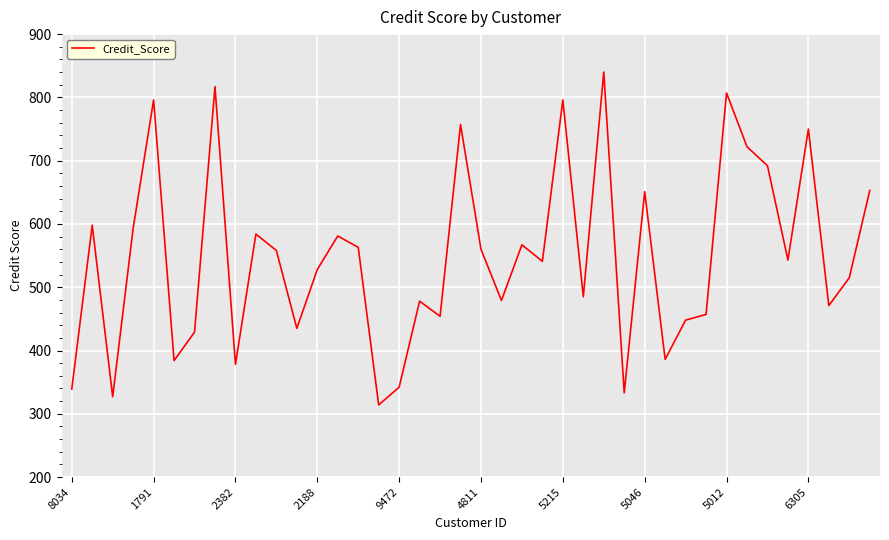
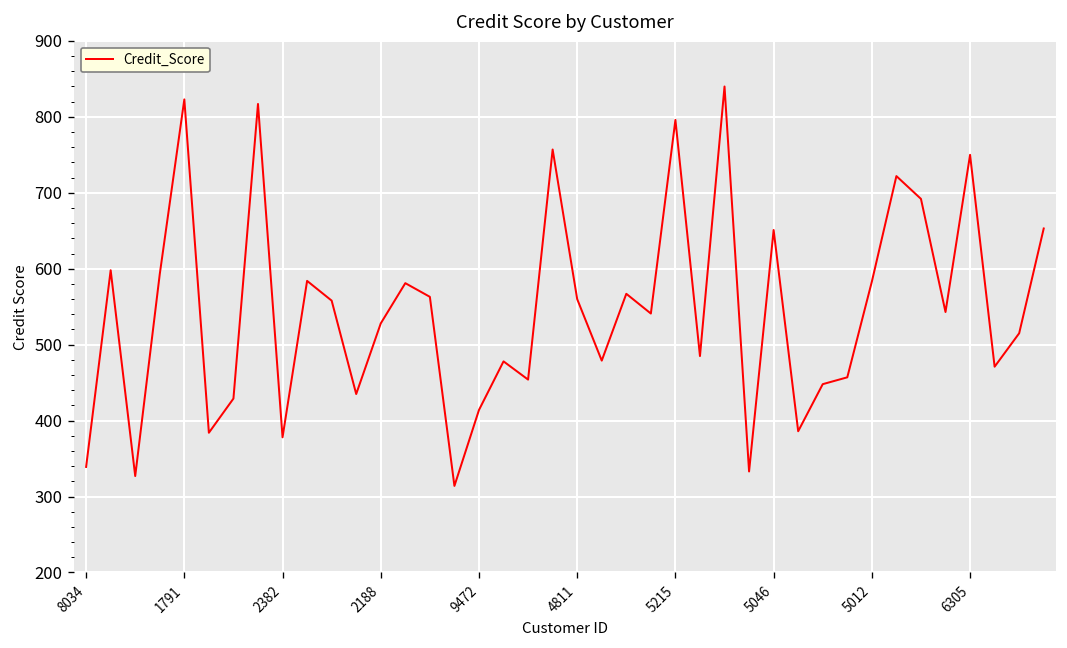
  {
    "8034": 340,
-   "1791": 800,
+   "1791": 820,
    "2382": 380,
    "2188": 530,
-   "9472": 340,
+   "9472": 410,
    "4811": 560,
    "5215": 800,
    "5046": 650,
-   "5012": 810,
+   "5012": 580,
    "6305": 750
  }
